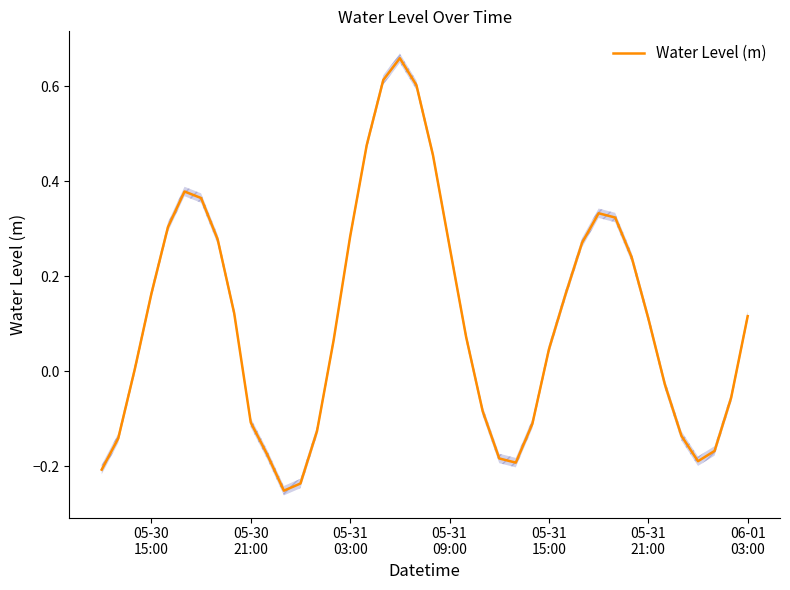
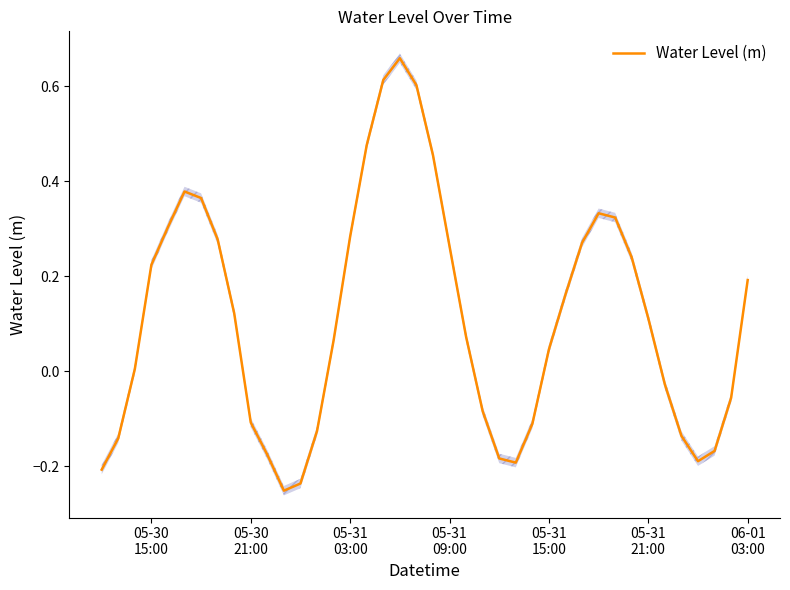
  {
    "Water Level (m)": {
-     "05-30 15:00": 0.16,
+     "05-30 15:00": 0.22,
      "05-30 21:00": -0.11,
      "05-31 03:00": 0.28,
      "05-31 09:00": 0.26,
      "05-31 15:00": 0.05,
      "05-31 21:00": 0.11,
-     "06-01 03:00": 0.12
+     "06-01 03:00": 0.19
    }
  }
